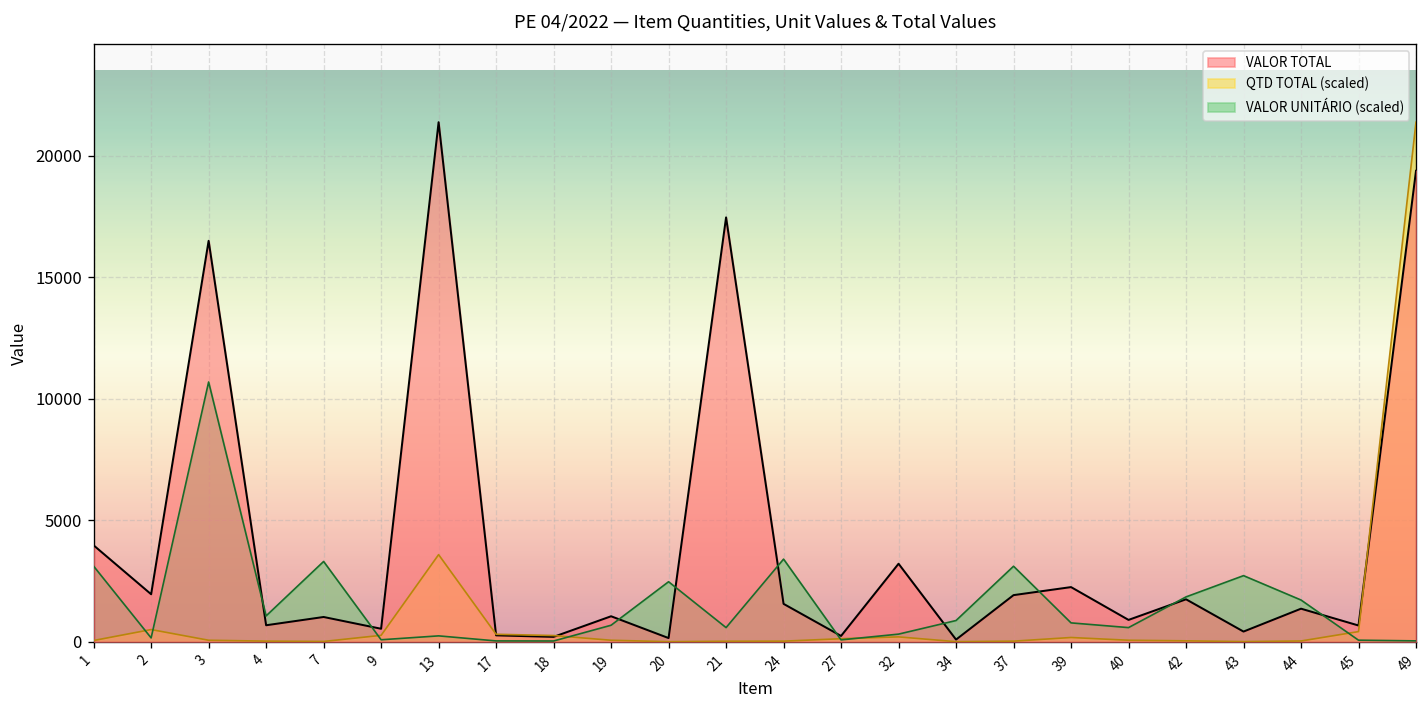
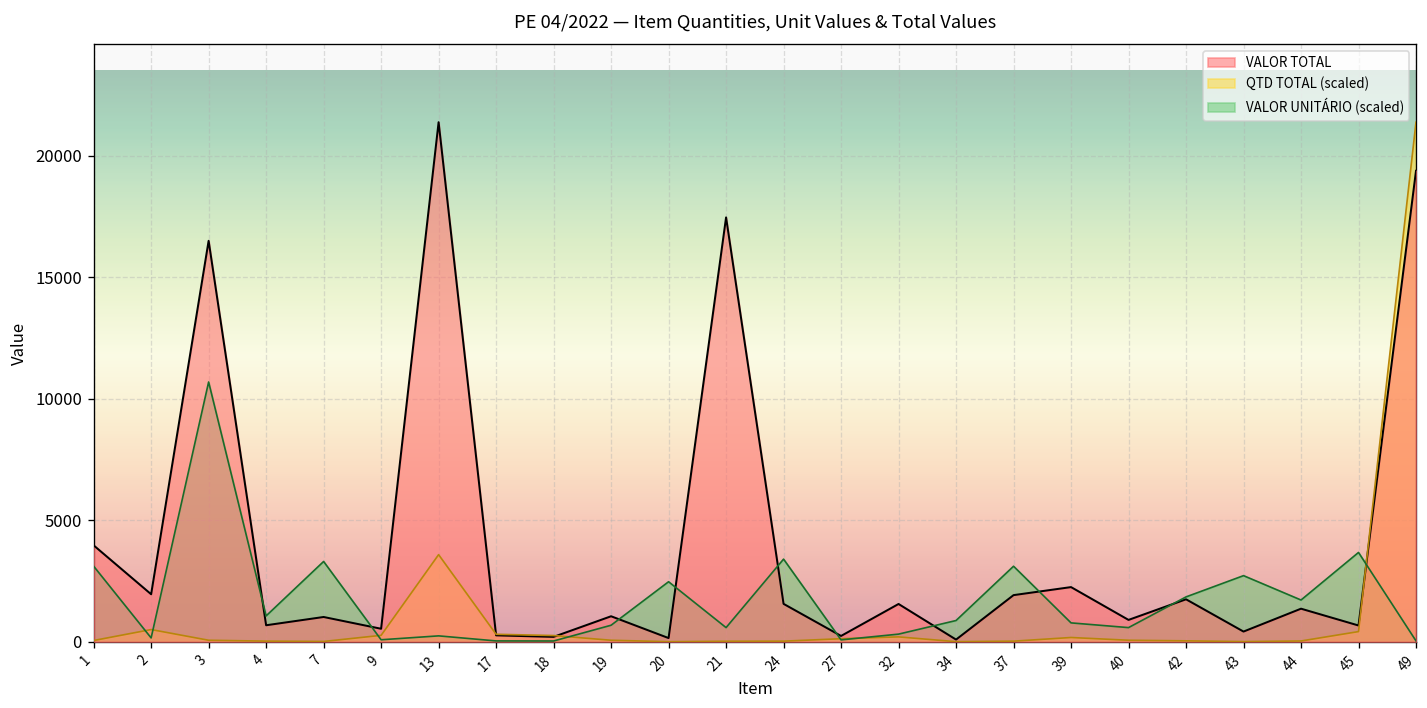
  {
    "VALOR TOTAL": {
      "1": 4000,
      "2": 2000,
      "3": 16500,
      "4": 700,
      "7": 1000,
      "9": 500,
      "13": 21400,
      "19": 1100,
      "20": 200,
      "21": 17500,
      "24": 1600,
-     "32": 3200,
+     "32": 1600,
      "37": 1900,
      "39": 2300,
      "40": 900,
      "43": 400,
      "44": 1400,
      "45": 700,
      "49": 19400
    },
    "QTD TOTAL (scaled)": {
      "1": 100,
      "2": 500,
      "3": 100,
      "4": 0,
      "7": 0,
      "9": 300,
      "13": 3600,
      "19": 100,
      "20": 0,
      "21": 0,
      "24": 0,
      "37": 0,
      "39": 200,
      "40": 100,
      "42": 0,
      "43": 0,
      "44": 0,
      "45": 400,
      "49": 21400
    },
    "VALOR UNITÁRIO (scaled)": {
      "1": 3100,
      "2": 200,
      "3": 10700,
      "4": 1100,
      "7": 3300,
      "9": 100,
      "13": 200,
      "17": 0,
      "18": 0,
      "19": 700,
      "20": 2500,
      "21": 600,
      "24": 3400,
      "34": 900,
      "37": 3100,
      "39": 800,
      "40": 600,
      "43": 2700,
      "44": 1700,
-     "45": 100,
+     "45": 3700,
      "49": 0
    }
  }
